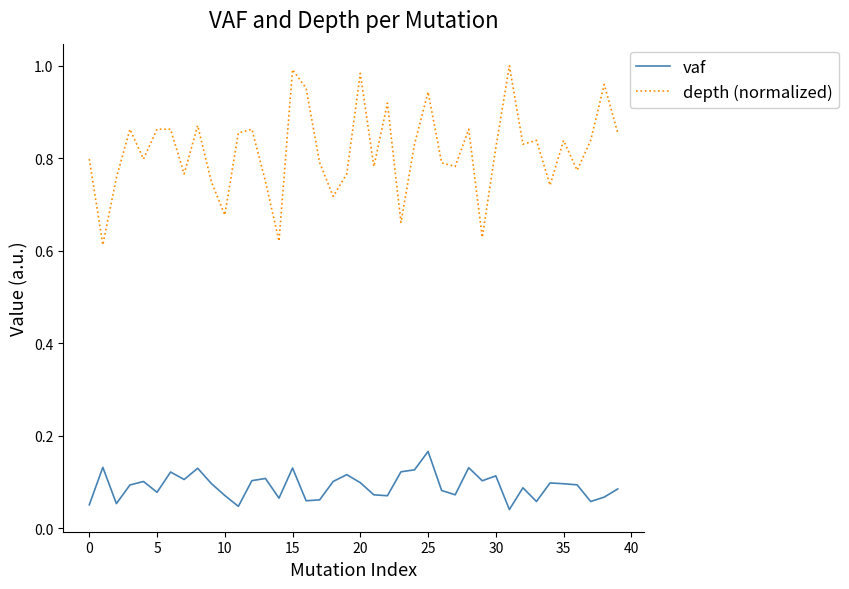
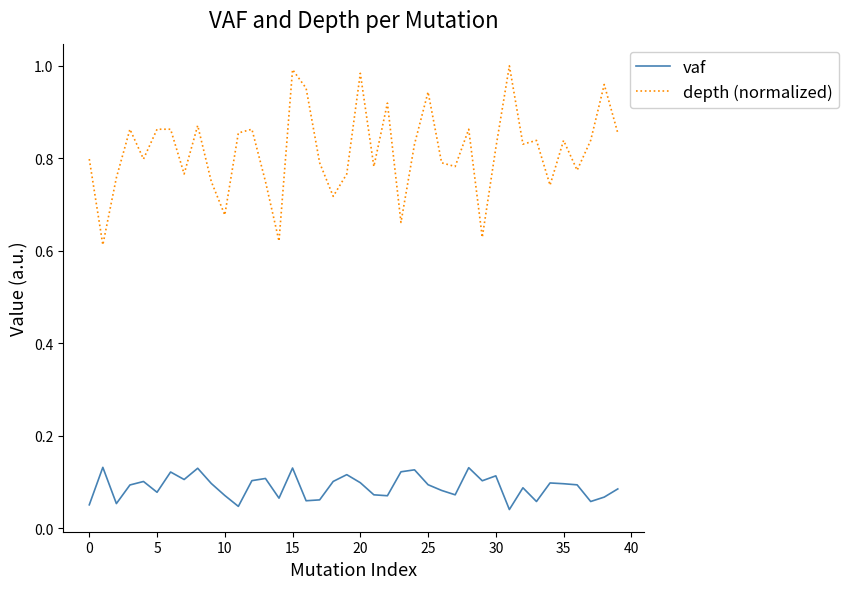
  {
    "vaf": {
      "0": 0.05,
      "5": 0.08,
      "10": 0.07,
      "15": 0.13,
      "20": 0.10,
-     "25": 0.17,
+     "25": 0.09,
      "30": 0.11,
      "35": 0.10
    },
    "depth (normalized)": {
      "0": 0.80,
      "5": 0.86,
      "10": 0.68,
      "15": 0.99,
      "20": 0.98,
      "25": 0.94,
      "30": 0.82,
      "35": 0.84
    }
  }
